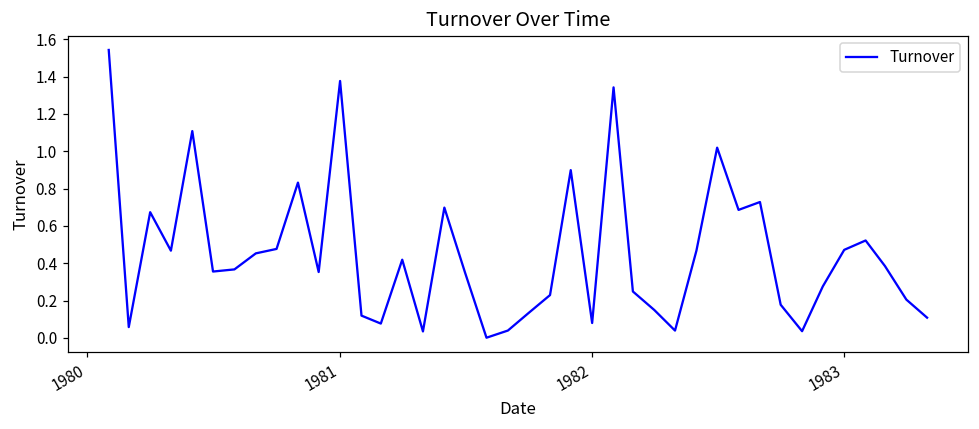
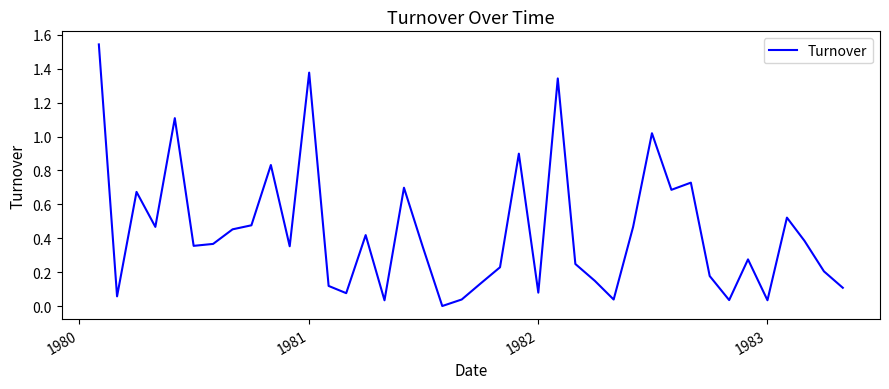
  {
    "1981": 1.38,
    "1982": 0.08,
-   "1983": 0.47
+   "1983": 0.03
  }
